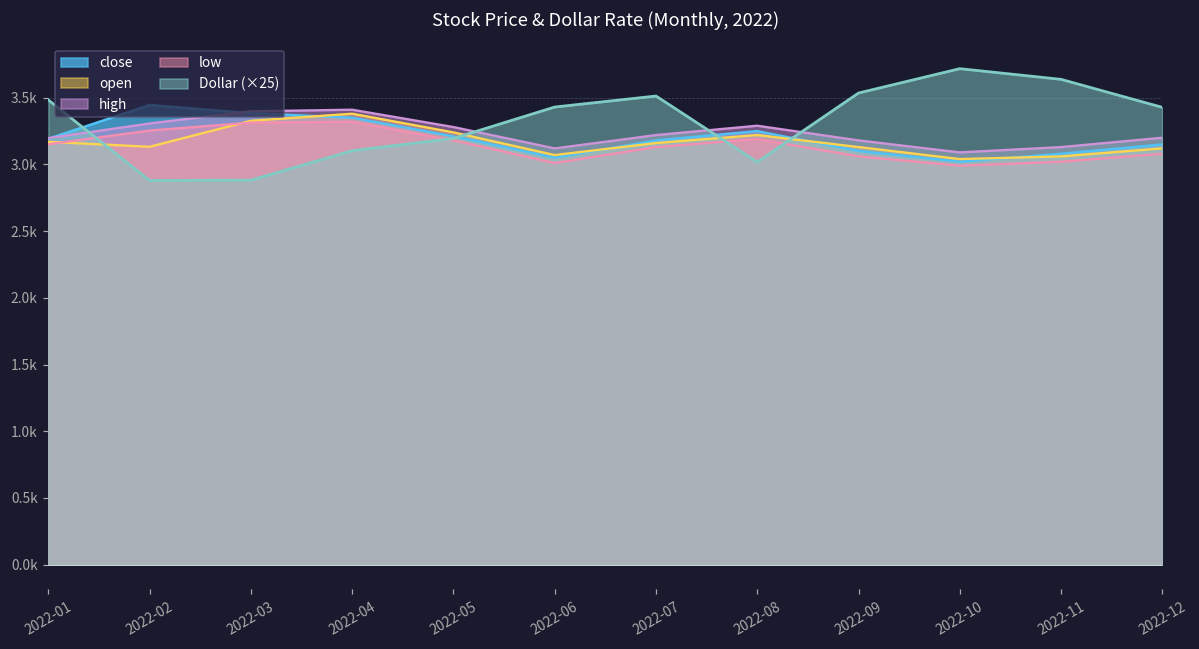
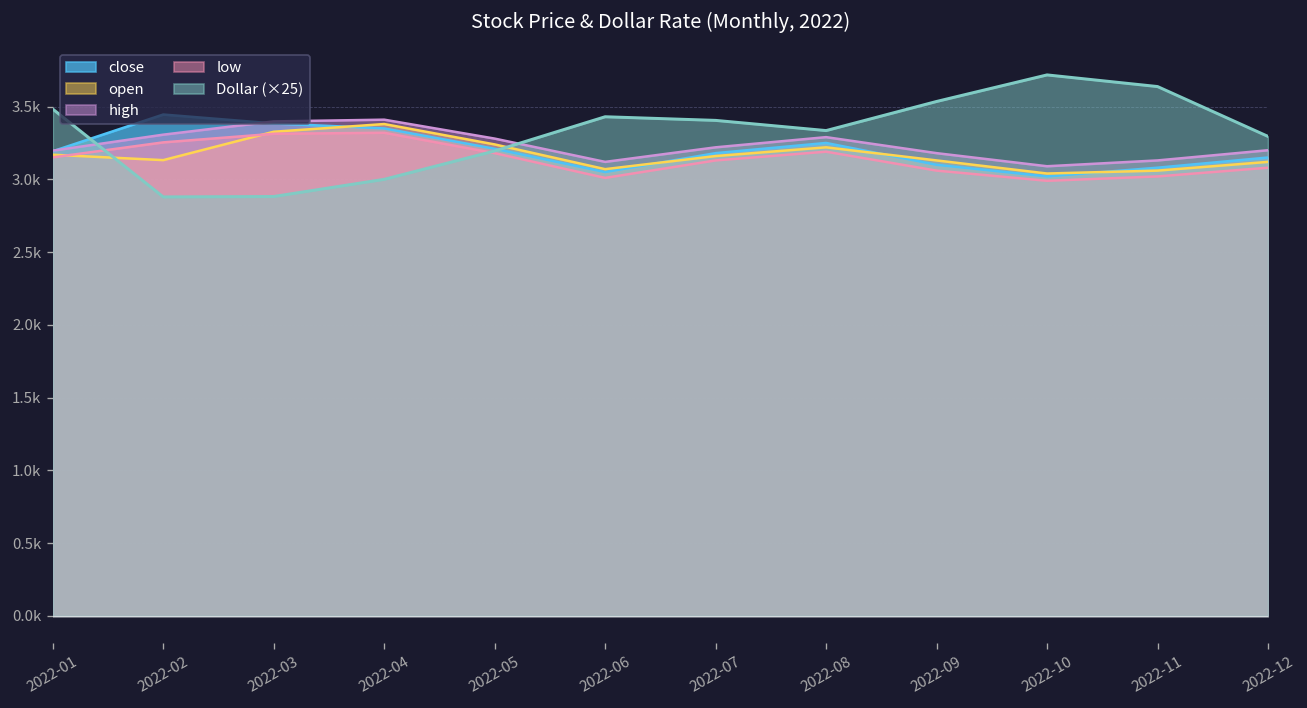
  {
    "close": {
      "2022-04": 3350,
      "2022-08": 3250,
      "2022-09": 3100,
      "2022-12": 3150
    },
    "open": {
      "2022-02": 3130,
      "2022-04": 3380,
      "2022-05": 3240,
      "2022-08": 3220,
      "2022-09": 3130,
      "2022-12": 3120
    },
    "Dollar (×25)": {
      "2022-01": 3480,
      "2022-02": 2880,
      "2022-03": 2880,
-     "2022-04": 3100,
+     "2022-04": 3000,
      "2022-06": 3430,
-     "2022-07": 3510,
-     "2022-08": 3020,
+     "2022-07": 3400,
+     "2022-08": 3340,
      "2022-09": 3540,
      "2022-10": 3720,
      "2022-11": 3640,
-     "2022-12": 3430
+     "2022-12": 3300
    }
  }
